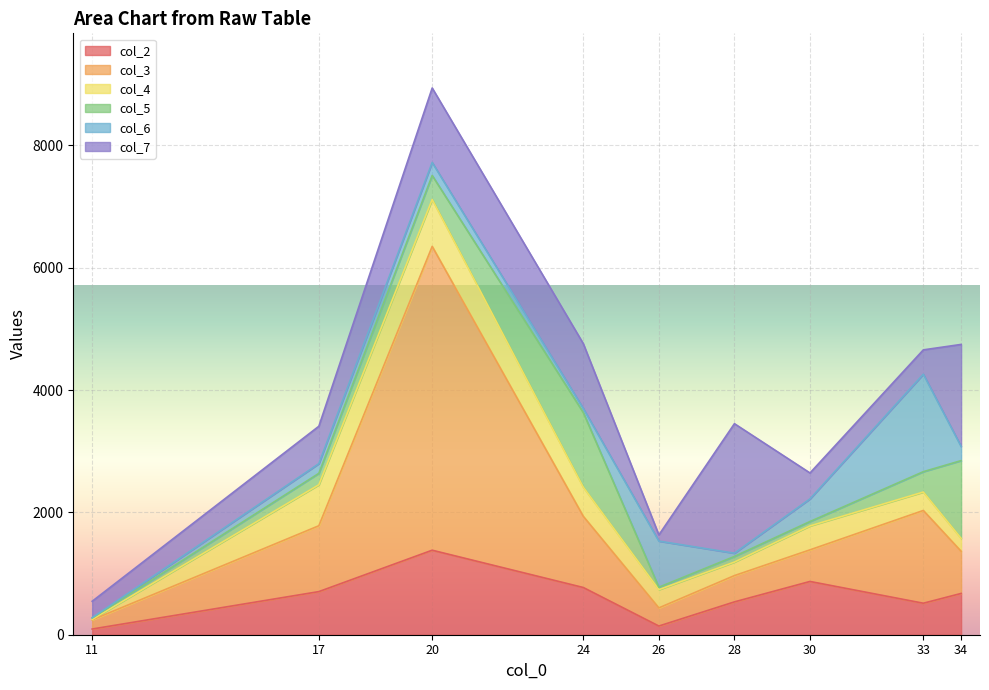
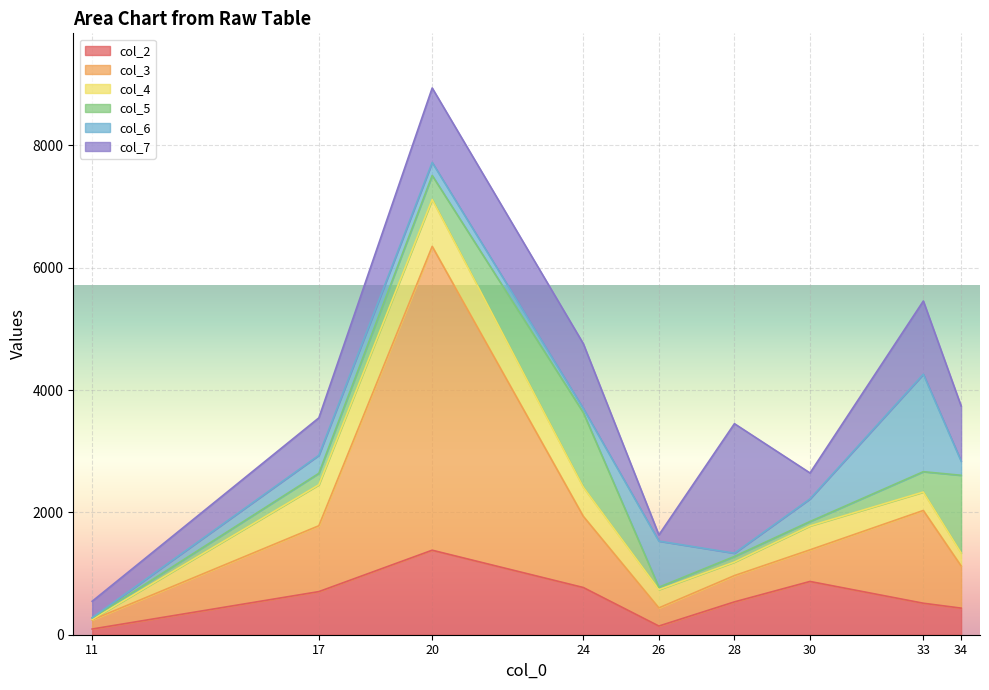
  {
    "col_2": {
      "11": 100,
      "17": 700,
      "20": 1400,
      "24": 800,
      "26": 100,
      "28": 500,
      "30": 900,
      "33": 500,
-     "34": 700
+     "34": 400
    },
    "col_3": {
      "17": 1100,
      "20": 5000,
      "24": 1200,
      "26": 300,
      "28": 400,
      "30": 500,
      "33": 1500,
      "34": 700
    },
    "col_4": {
      "17": 700,
      "20": 800,
      "24": 500,
      "28": 200,
      "30": 400,
      "33": 300,
      "34": 200
    },
    "col_5": {
      "17": 200,
      "20": 400,
      "24": 1200,
      "28": 100,
      "30": 100,
      "33": 300,
      "34": 1300
    },
    "col_6": {
-     "17": 200,
+     "17": 300,
      "20": 200,
      "24": 100,
      "26": 800,
      "28": 100,
      "30": 400,
      "33": 1600,
      "34": 200
    },
    "col_7": {
      "11": 300,
      "17": 600,
      "20": 1200,
      "24": 1100,
      "26": 100,
      "28": 2100,
      "30": 400,
-     "33": 400,
-     "34": 1700
+     "33": 1200,
+     "34": 900
    }
  }
